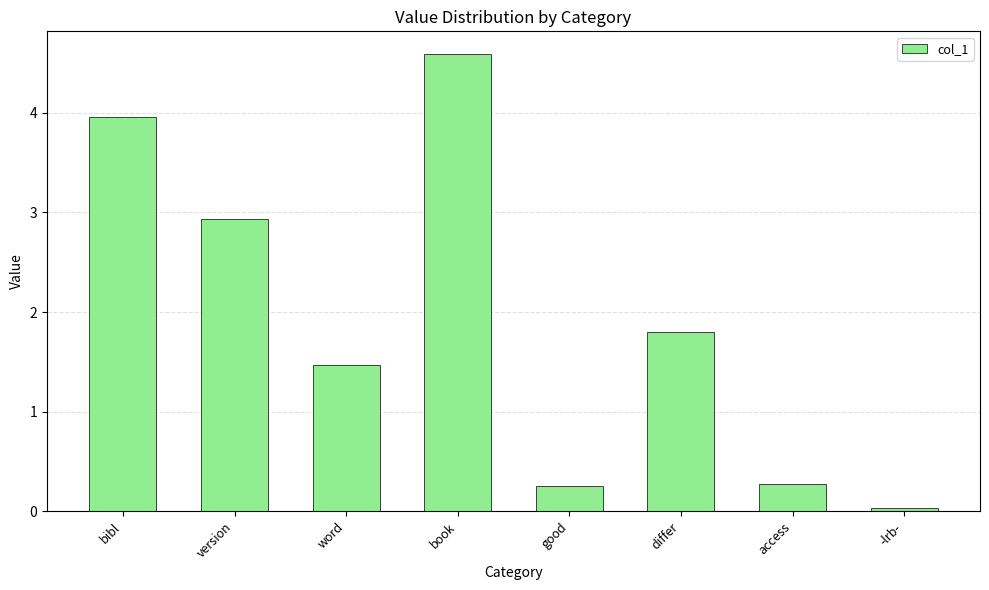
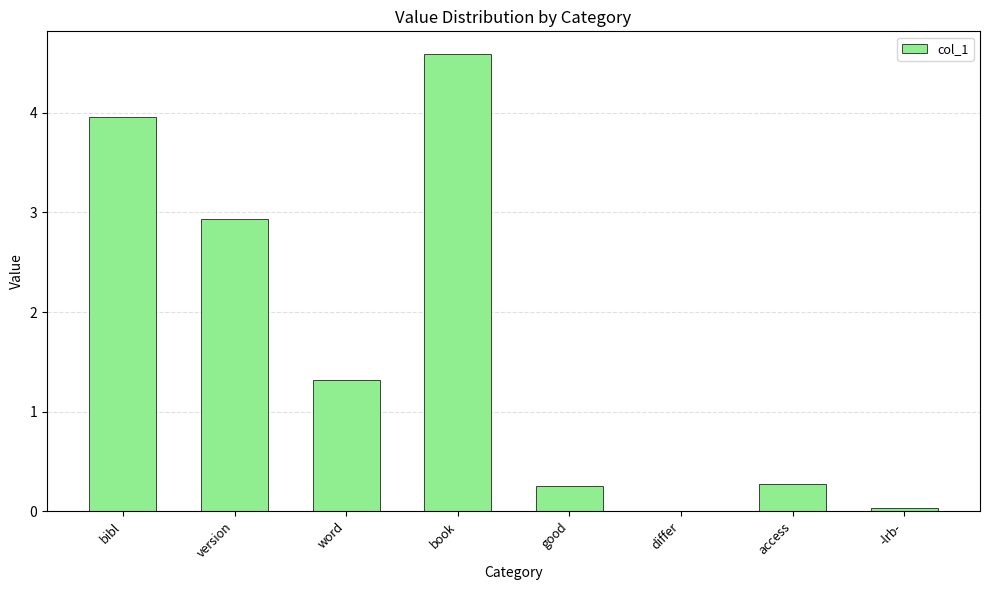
  {
    "bibl": 4.0,
    "version": 2.9,
-   "word": 1.5,
+   "word": 1.3,
    "book": 4.6,
    "good": 0.3,
-   "differ": 1.8,
+   "differ": 0.0,
    "access": 0.3,
    "-lrb-": 0.0
  }
